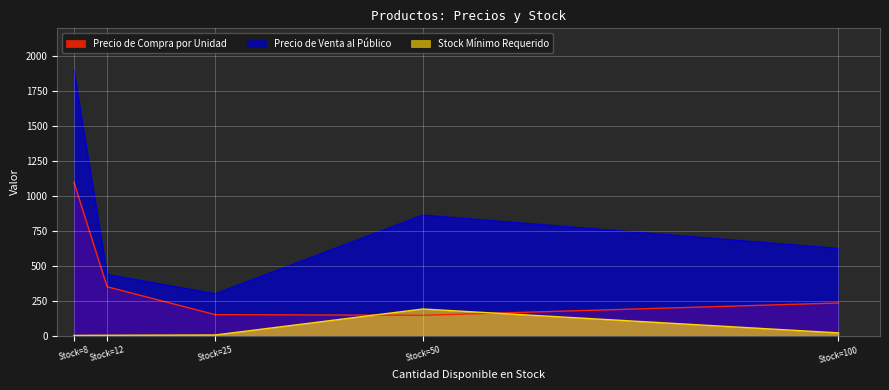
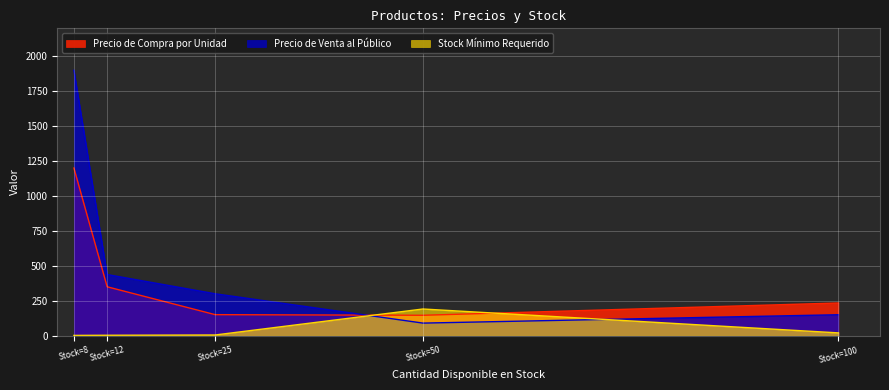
  {
    "Precio de Compra por Unidad": {
-     "Stock=8": 1100,
+     "Stock=8": 1200,
      "Stock=12": 350,
      "Stock=25": 150,
      "Stock=50": 150,
      "Stock=100": 230
    },
    "Precio de Venta al Público": {
      "Stock=8": 1900,
      "Stock=12": 440,
      "Stock=25": 300,
-     "Stock=50": 860,
-     "Stock=100": 620
+     "Stock=50": 90,
+     "Stock=100": 150
    },
    "Stock Mínimo Requerido": {
      "Stock=8": 0,
      "Stock=12": 0,
      "Stock=25": 10,
      "Stock=50": 190,
      "Stock=100": 20
    }
  }
